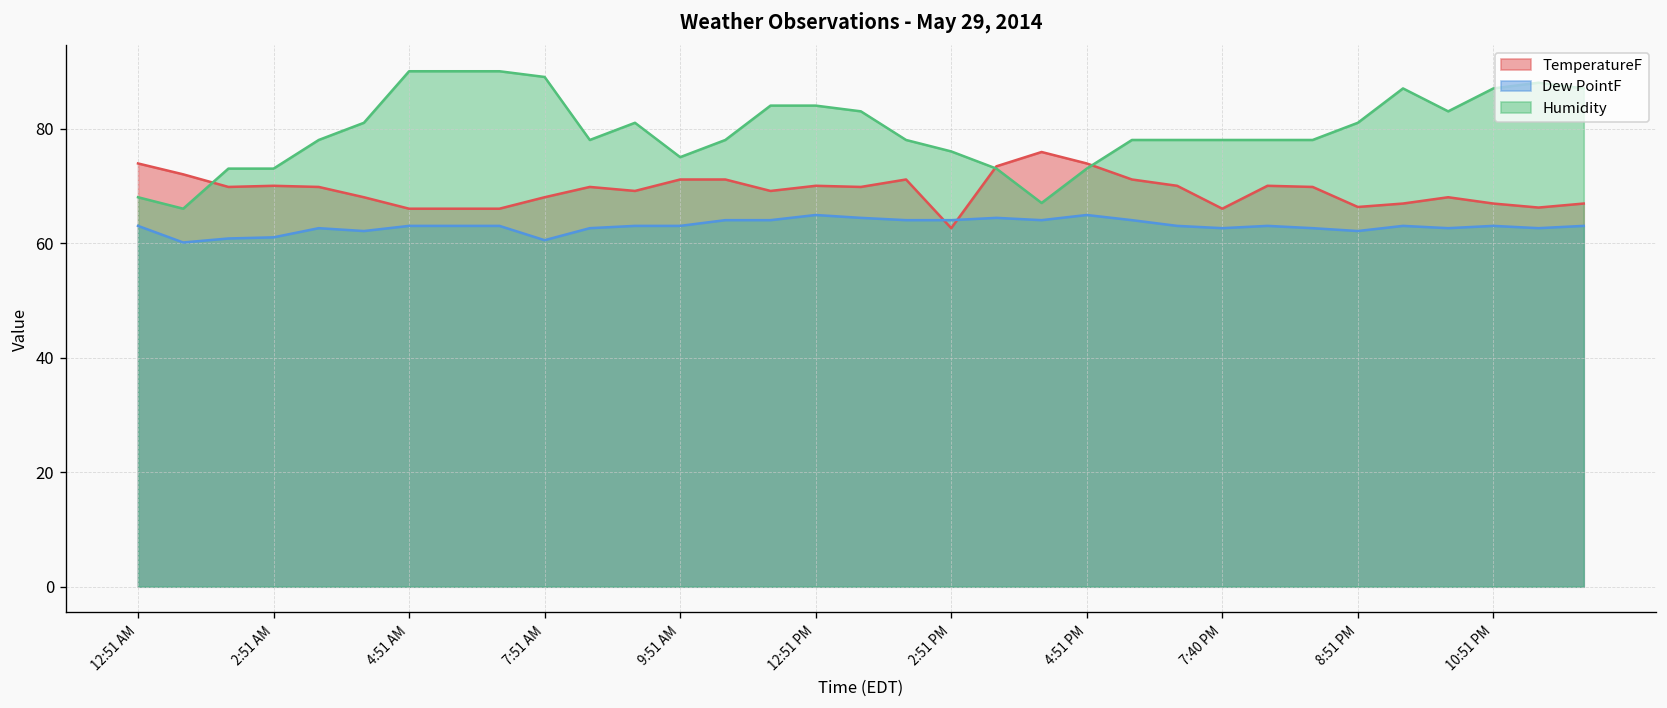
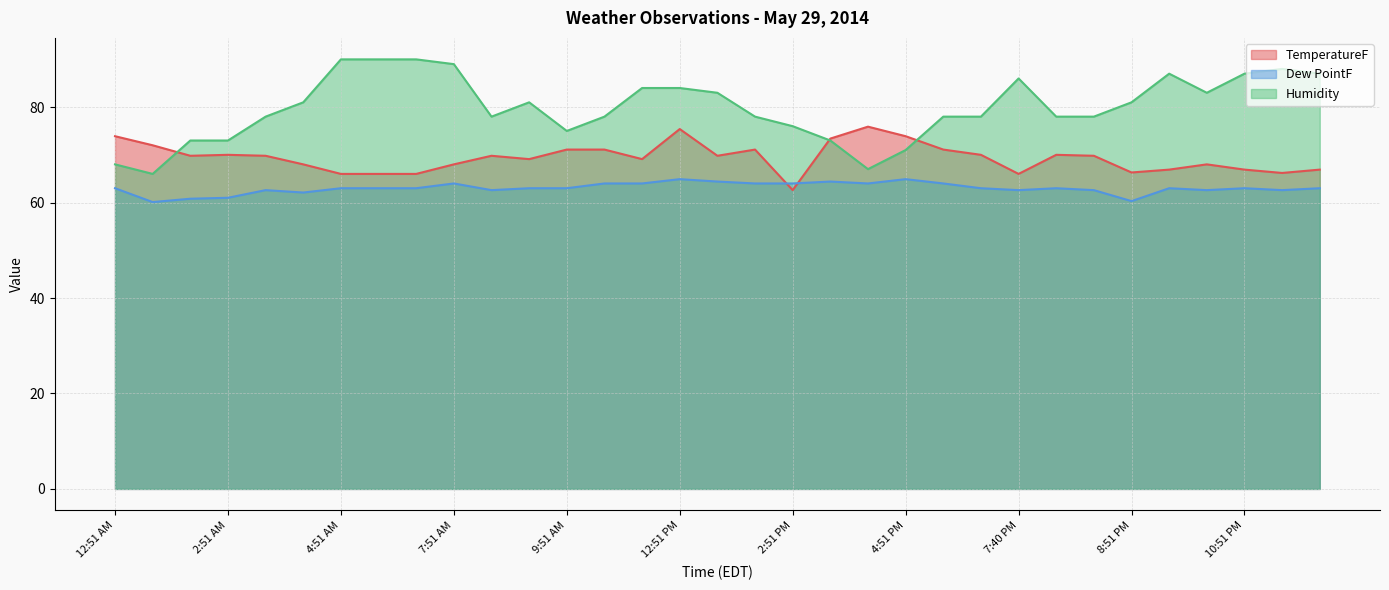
  {
    "TemperatureF": {
      "12:51 AM": 74,
      "2:51 AM": 70,
      "4:51 AM": 66,
      "7:51 AM": 68,
      "9:51 AM": 71,
-     "12:51 PM": 70,
+     "12:51 PM": 75,
      "2:51 PM": 63,
      "4:51 PM": 74,
      "7:40 PM": 66,
      "8:51 PM": 66,
      "10:51 PM": 67
    },
    "Dew PointF": {
      "12:51 AM": 63,
      "2:51 AM": 61,
      "4:51 AM": 63,
-     "7:51 AM": 61,
+     "7:51 AM": 64,
      "9:51 AM": 63,
      "12:51 PM": 65,
      "2:51 PM": 64,
      "4:51 PM": 65,
      "7:40 PM": 63,
-     "8:51 PM": 62,
+     "8:51 PM": 60,
      "10:51 PM": 63
    },
    "Humidity": {
      "12:51 AM": 68,
      "2:51 AM": 73,
      "4:51 AM": 90,
      "7:51 AM": 89,
      "9:51 AM": 75,
      "12:51 PM": 84,
      "2:51 PM": 76,
-     "4:51 PM": 73,
-     "7:40 PM": 78,
+     "4:51 PM": 71,
+     "7:40 PM": 86,
      "8:51 PM": 81,
      "10:51 PM": 87
    }
  }
